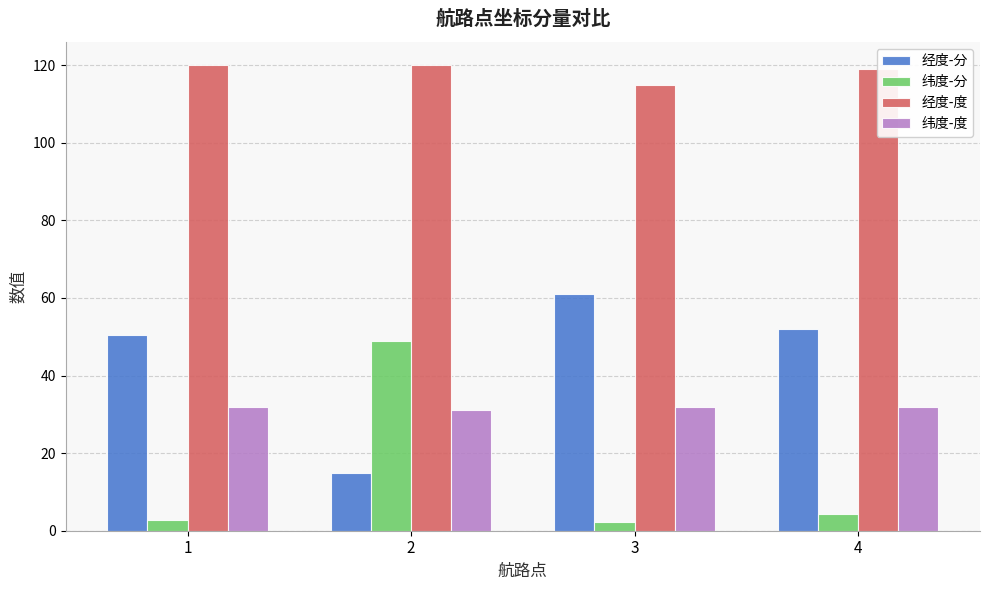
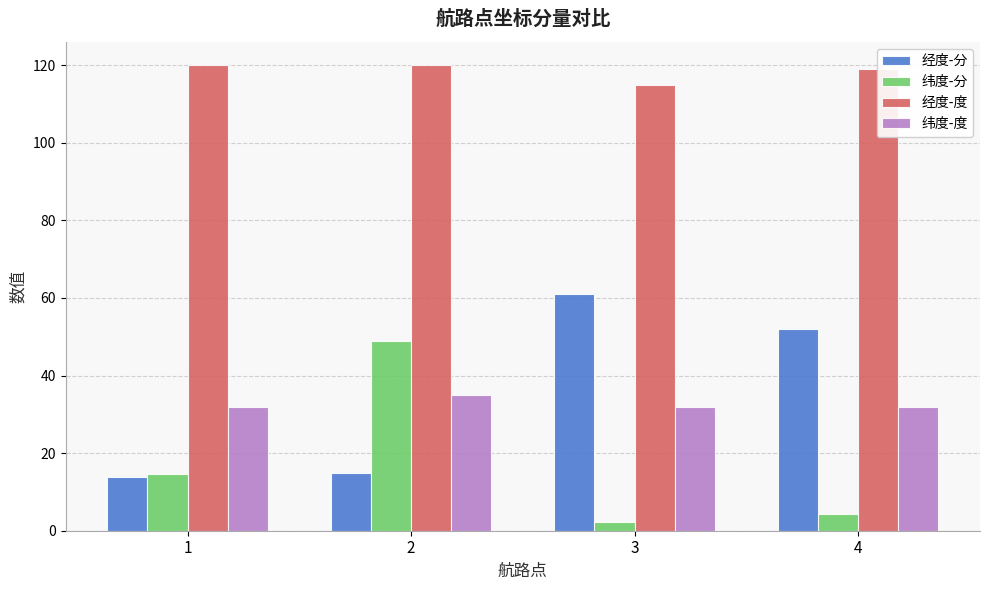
  {
    "经度-分": {
-     "1": 50,
+     "1": 14,
      "2": 15,
      "3": 61,
      "4": 52
    },
    "纬度-分": {
-     "1": 3,
+     "1": 15,
      "2": 49,
      "3": 2,
      "4": 4
    },
    "经度-度": {
      "1": 120,
      "2": 120,
      "3": 115
    },
    "纬度-度": {
      "1": 32,
-     "2": 31,
+     "2": 35,
      "3": 32,
      "4": 32
    }
  }
